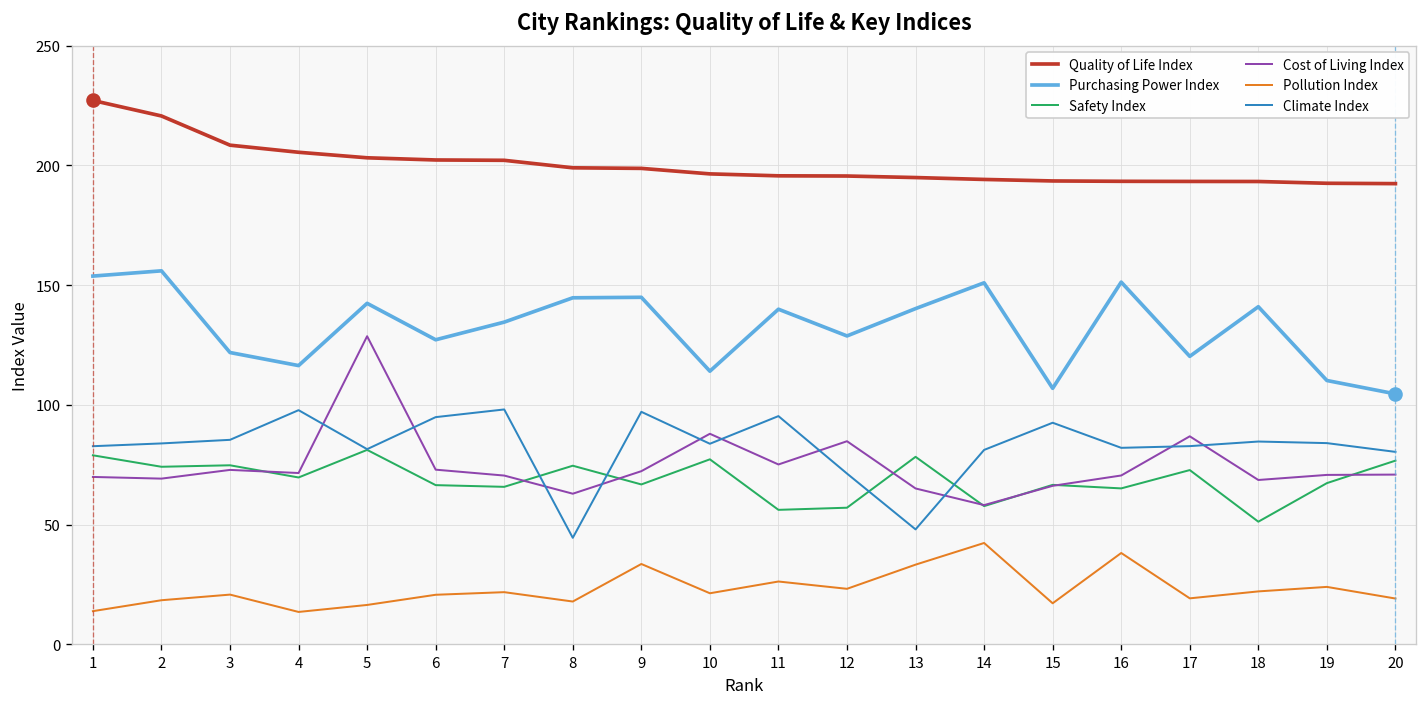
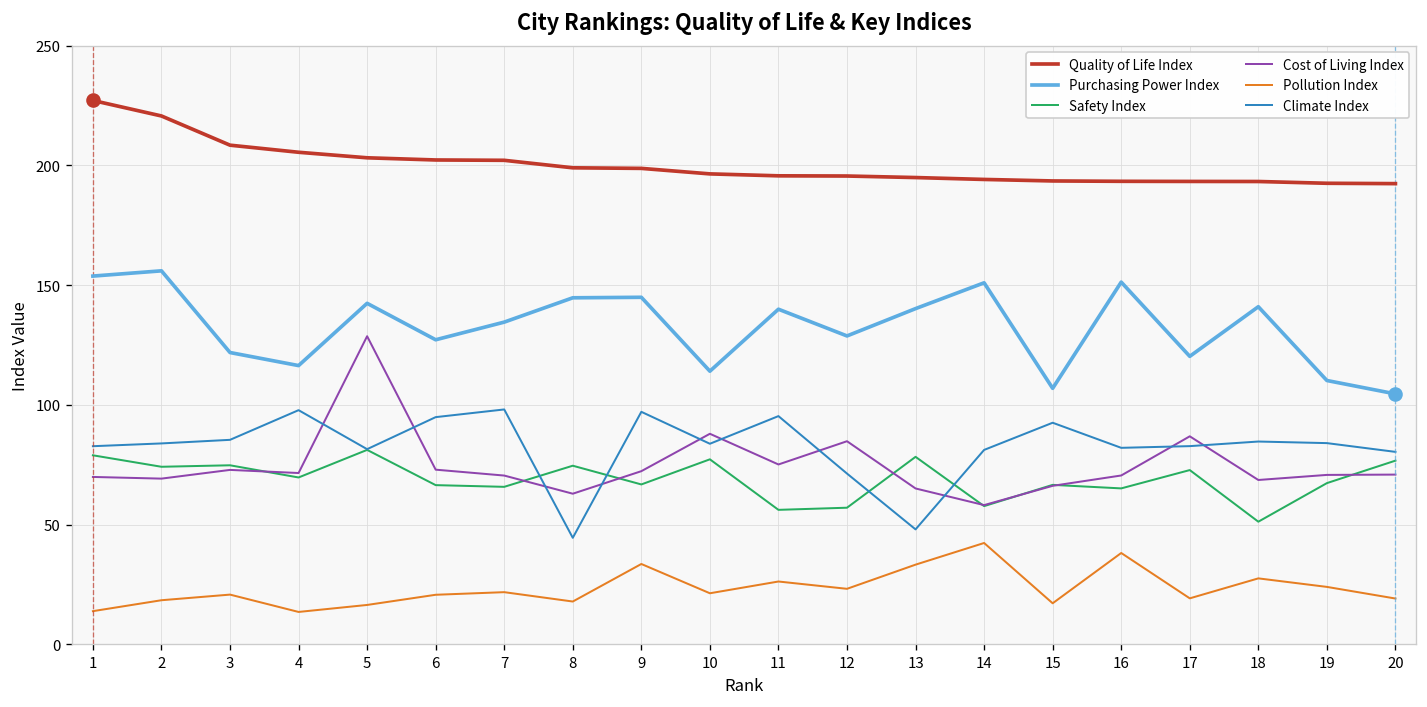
  {
    "Safety Index": {
      "1": 79,
      "2": 74,
      "3": 75,
      "4": 70,
      "6": 66,
      "7": 66,
      "8": 75,
      "9": 67,
      "10": 77,
      "11": 56,
      "12": 57,
      "13": 78,
      "16": 65,
      "17": 73,
      "18": 51,
      "19": 67,
      "20": 77
    },
    "Cost of Living Index": {
      "1": 70,
      "2": 69,
      "3": 73,
      "4": 72,
      "5": 129,
      "6": 73,
      "7": 70,
      "8": 63,
      "9": 72,
      "10": 88,
      "11": 75,
      "12": 85,
      "13": 65,
      "16": 70,
      "17": 87,
      "18": 69,
      "19": 71,
      "20": 71
    },
    "Pollution Index": {
      "1": 14,
      "2": 18,
      "3": 21,
      "4": 14,
      "5": 16,
      "6": 21,
      "7": 22,
      "8": 18,
      "9": 34,
      "10": 21,
      "11": 26,
      "12": 23,
      "13": 33,
      "14": 42,
      "15": 17,
      "16": 38,
      "17": 19,
-     "18": 22,
+     "18": 28,
      "19": 24,
      "20": 19
    },
    "Climate Index": {
      "1": 83,
      "2": 84,
      "3": 85,
      "4": 98,
      "6": 95,
      "7": 98,
      "8": 44,
      "9": 97,
      "10": 84,
      "11": 95,
      "12": 71,
      "13": 48,
      "14": 81,
      "15": 93,
      "16": 82,
      "17": 83,
      "18": 85,
      "19": 84,
      "20": 80
    }
  }
